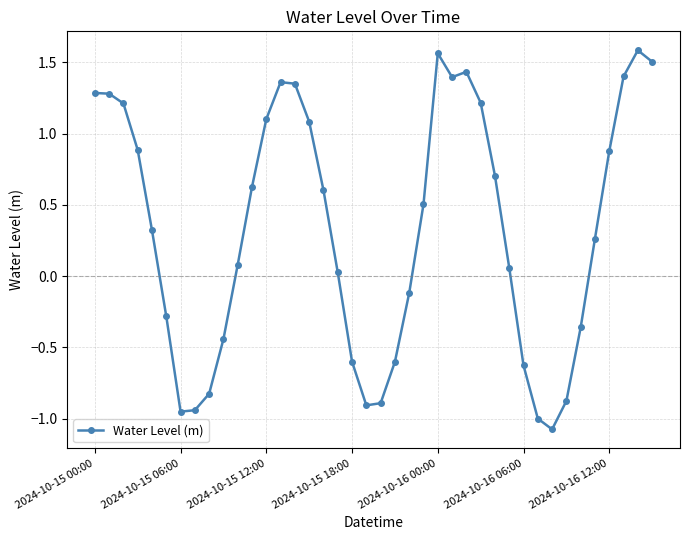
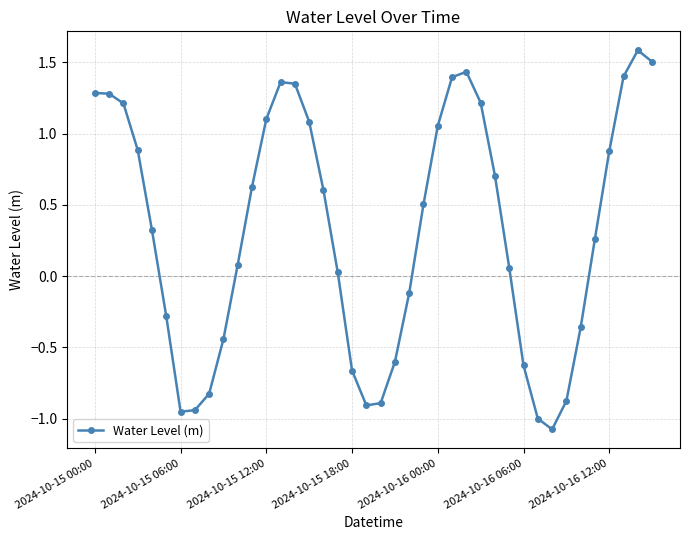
  {
    "2024-10-15 00:00": 1.29,
    "2024-10-15 06:00": -0.95,
    "2024-10-15 12:00": 1.10,
-   "2024-10-15 18:00": -0.60,
-   "2024-10-16 00:00": 1.56,
+   "2024-10-15 18:00": -0.66,
+   "2024-10-16 00:00": 1.06,
    "2024-10-16 06:00": -0.63,
    "2024-10-16 12:00": 0.88
  }
